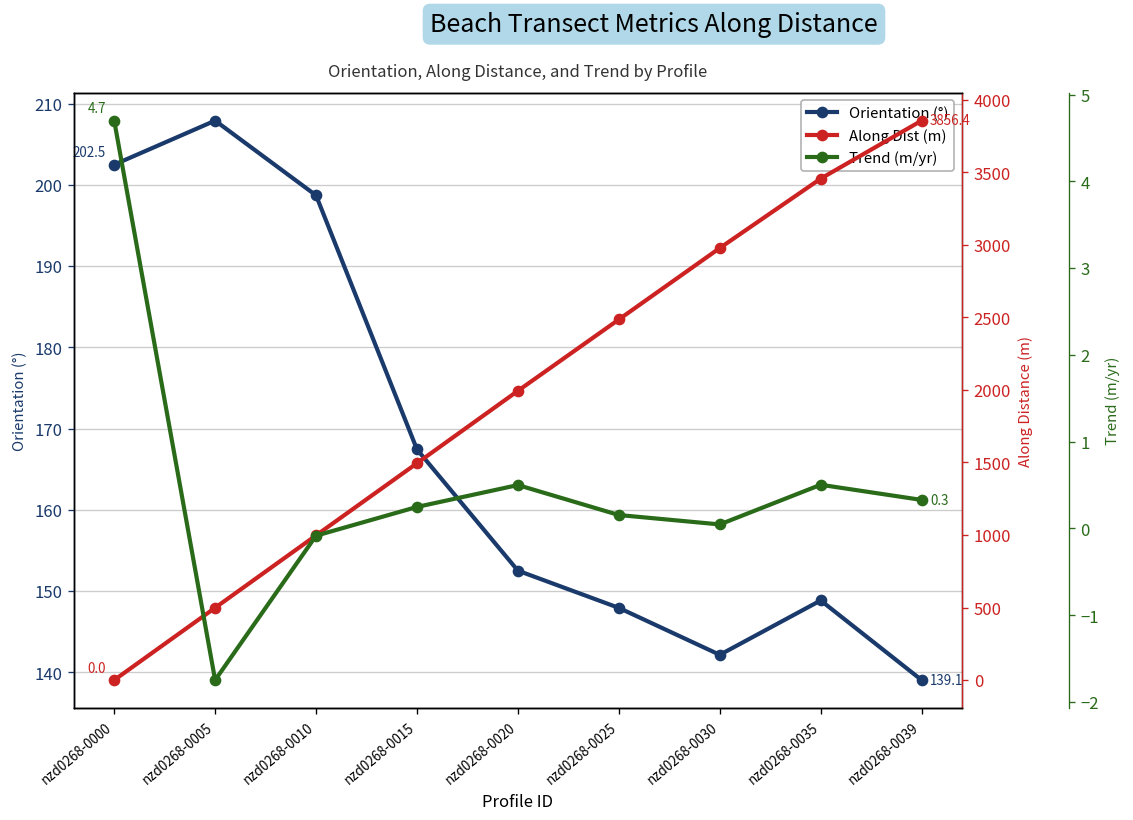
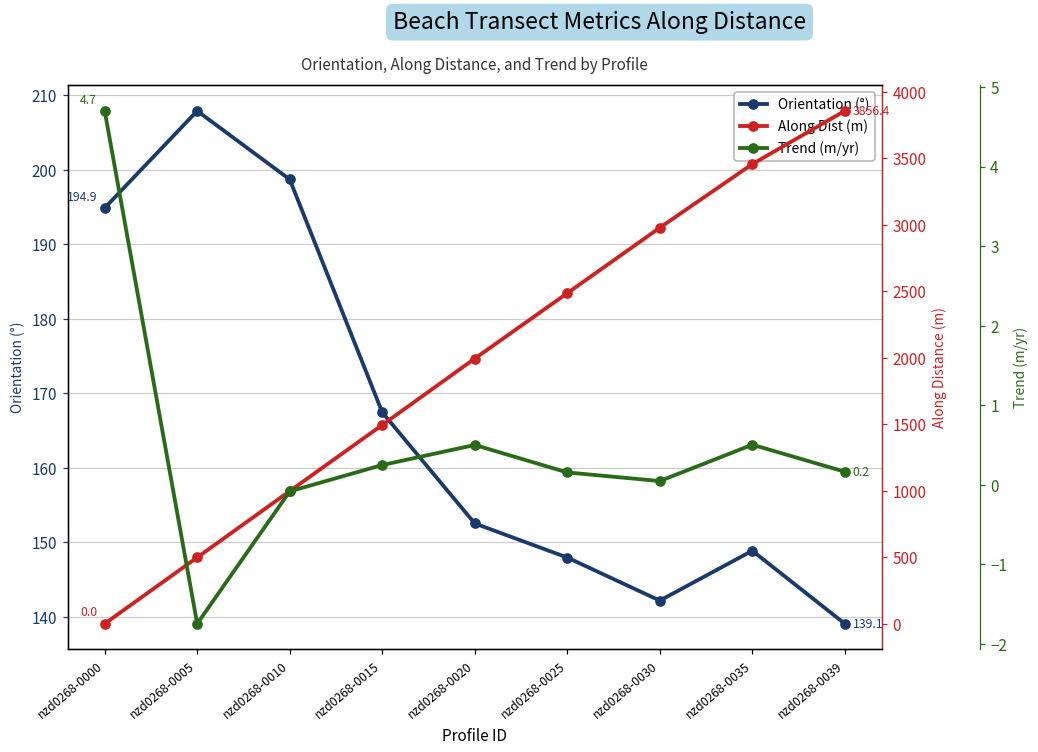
  {
    "Orientation (°)": {
-     "nzd0268-0000": 202.5,
+     "nzd0268-0000": 194.9,
      "nzd0268-0039": 139.1
    },
    "Along Dist (m)": {
      "nzd0268-0000": 0.0
    },
    "Trend (m/yr)": {
      "nzd0268-0000": 4.7,
-     "nzd0268-0039": 0.3
+     "nzd0268-0039": 0.2
    }
  }
